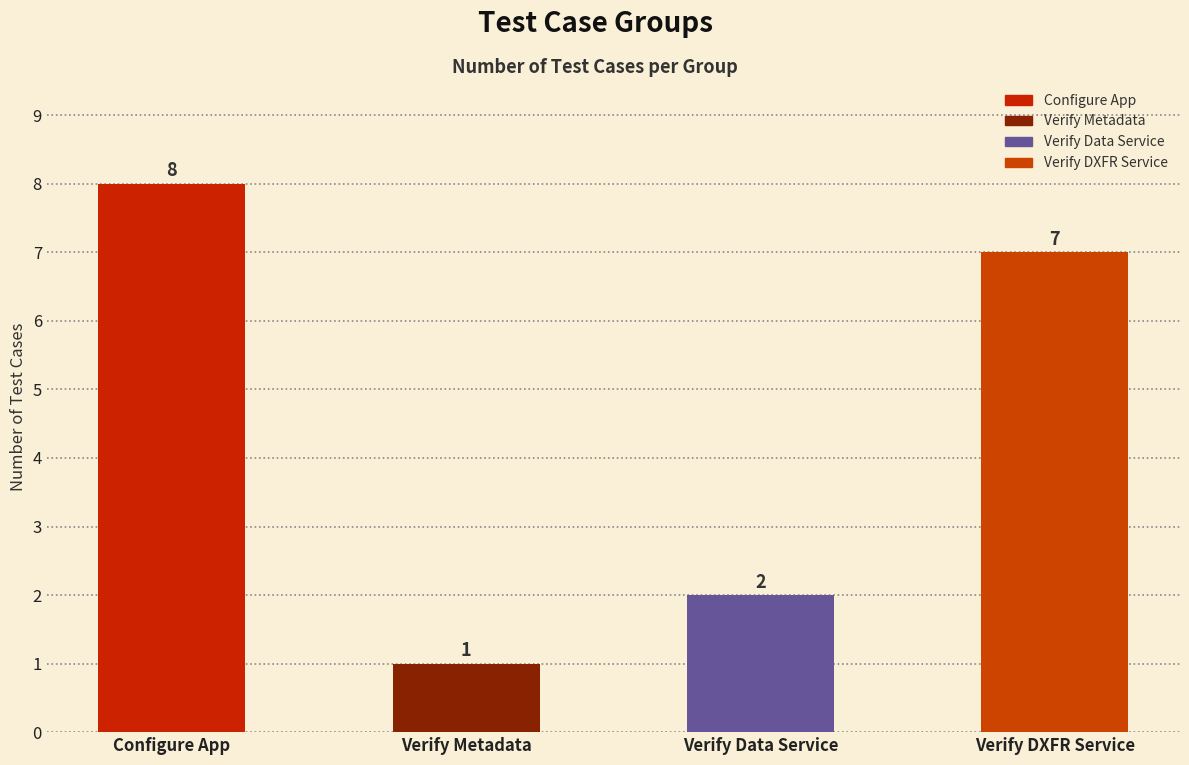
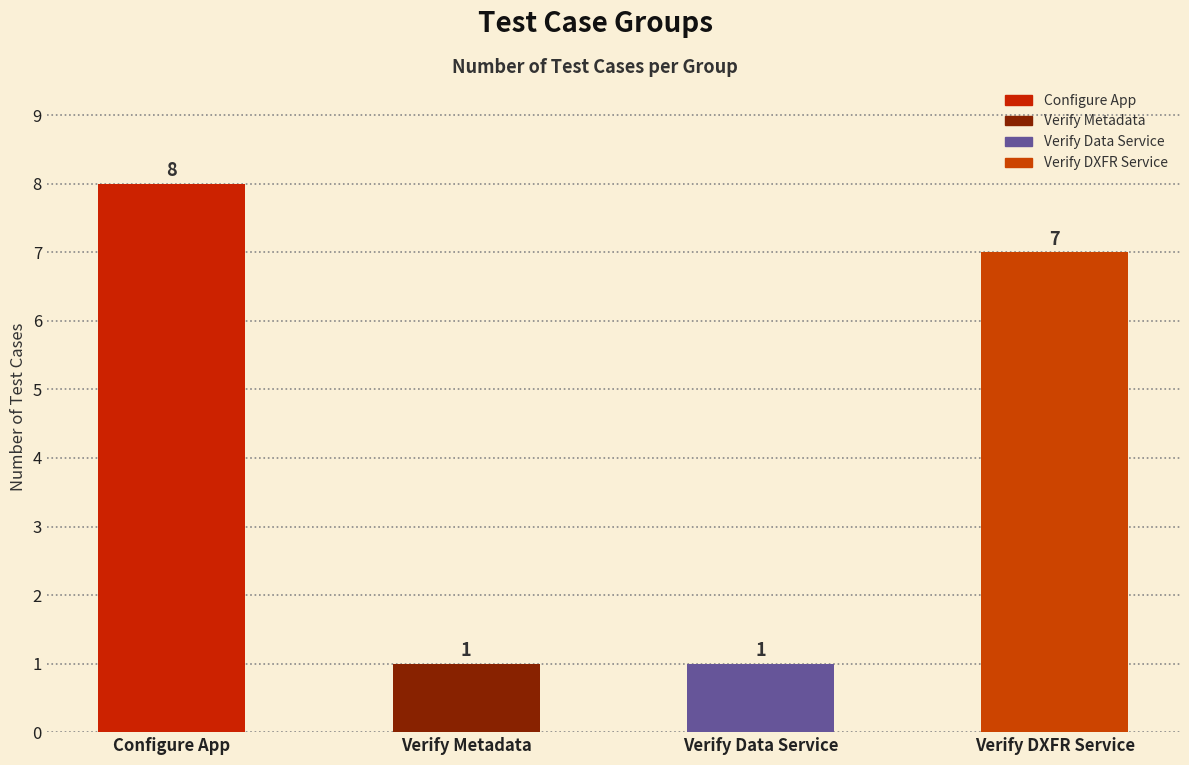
  {
    "Configure App": 8,
    "Verify Metadata": 1,
-   "Verify Data Service": 2,
+   "Verify Data Service": 1,
    "Verify DXFR Service": 7
  }
